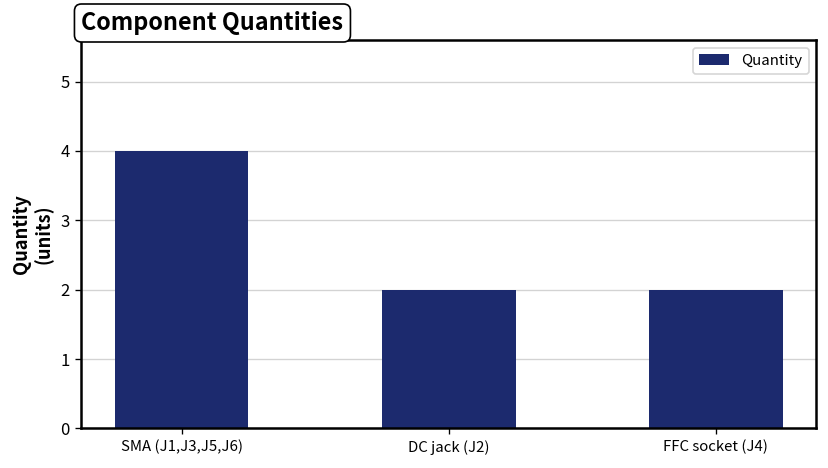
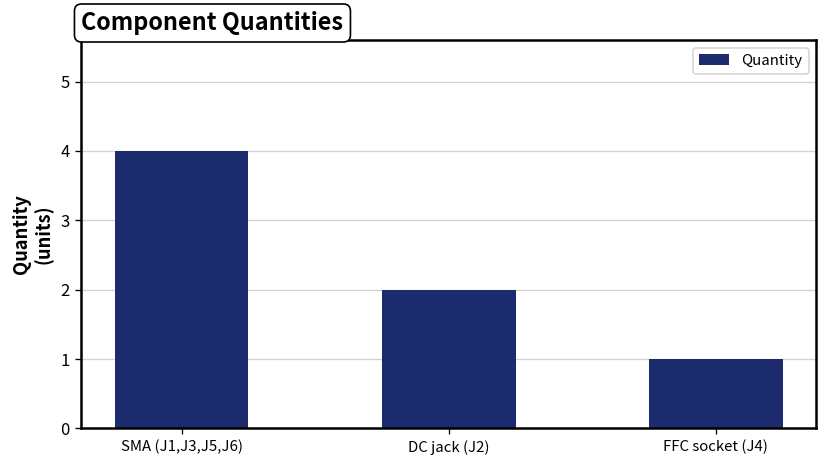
  {
    "SMA (J1,J3,J5,J6)": 4,
    "DC jack (J2)": 2,
-   "FFC socket (J4)": 2
+   "FFC socket (J4)": 1
  }
